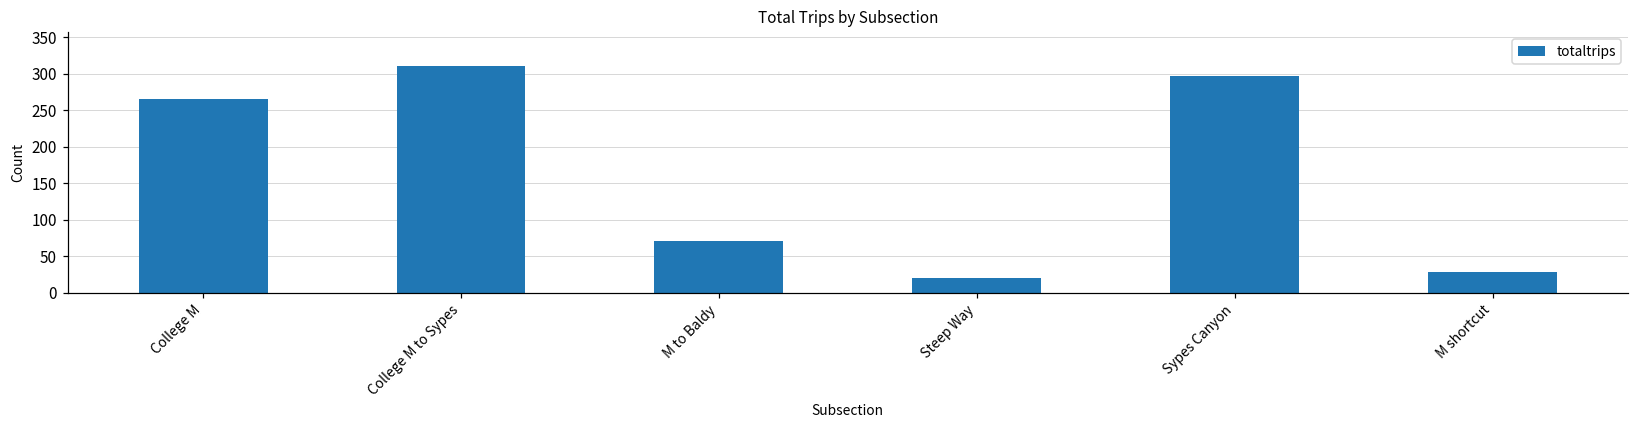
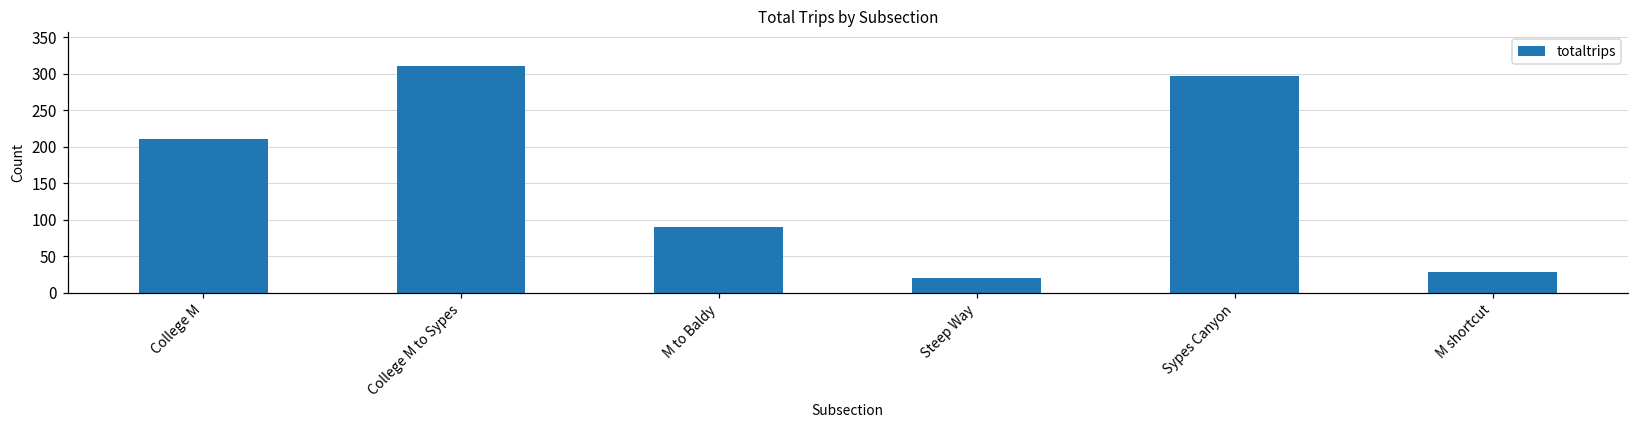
  {
-   "College M": 270,
+   "College M": 210,
    "College M to Sypes": 310,
-   "M to Baldy": 70,
+   "M to Baldy": 90,
    "Steep Way": 20,
    "Sypes Canyon": 300,
    "M shortcut": 30
  }
